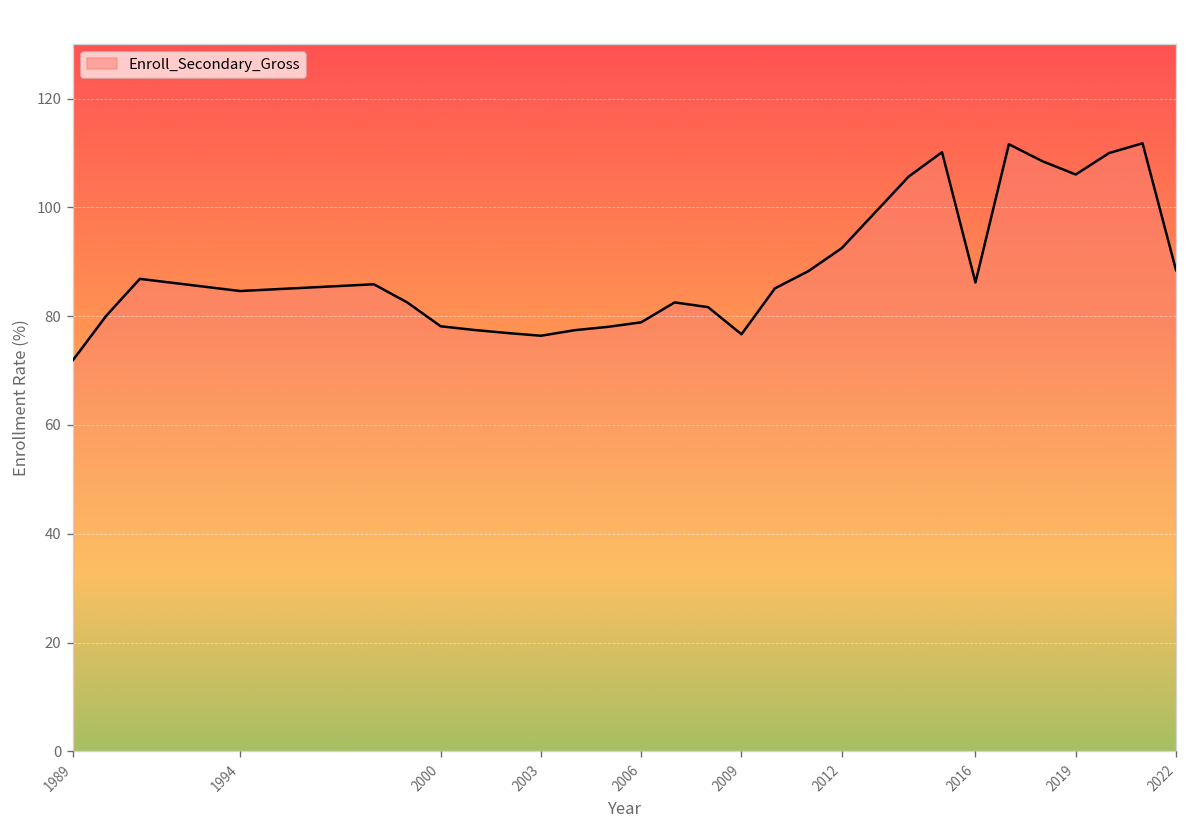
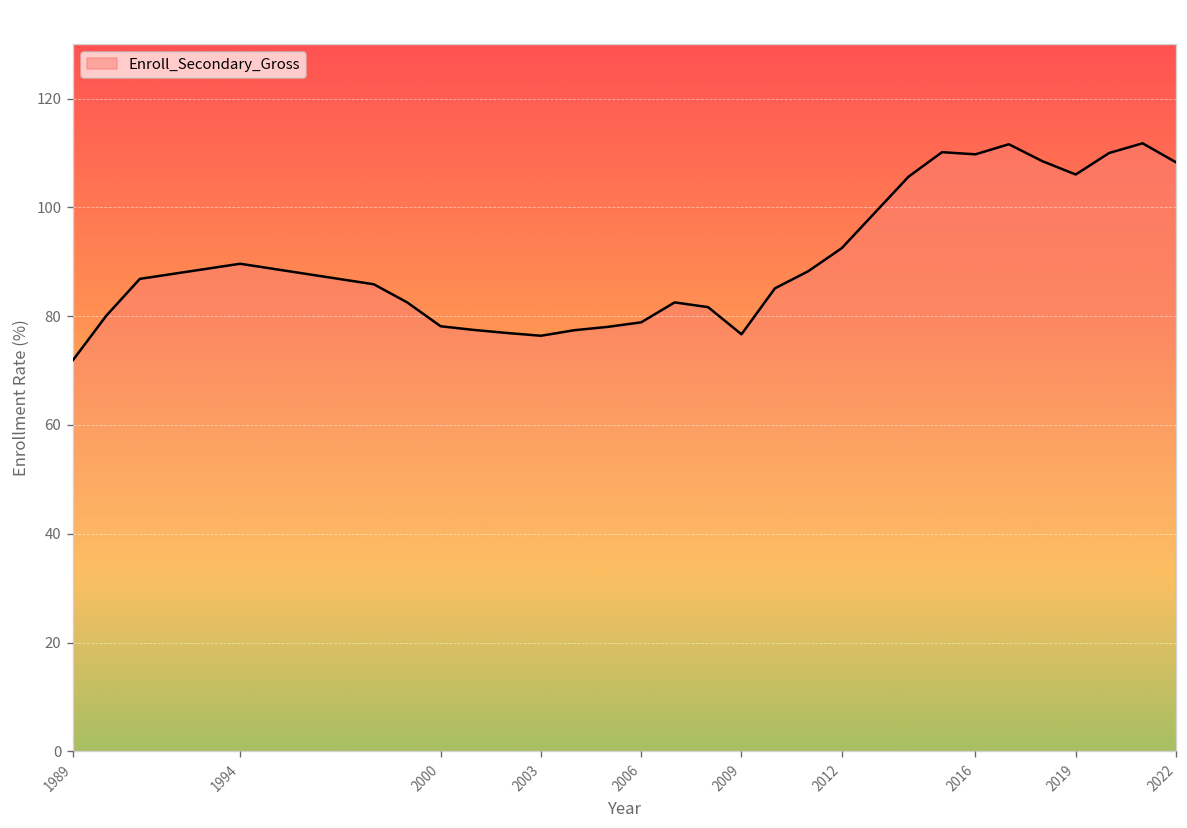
  {
    "1989": 72,
-   "1994": 85,
+   "1994": 90,
    "2000": 78,
    "2003": 76,
    "2006": 79,
    "2009": 77,
    "2012": 93,
-   "2016": 86,
+   "2016": 110,
    "2019": 106,
-   "2022": 88
+   "2022": 108
  }
